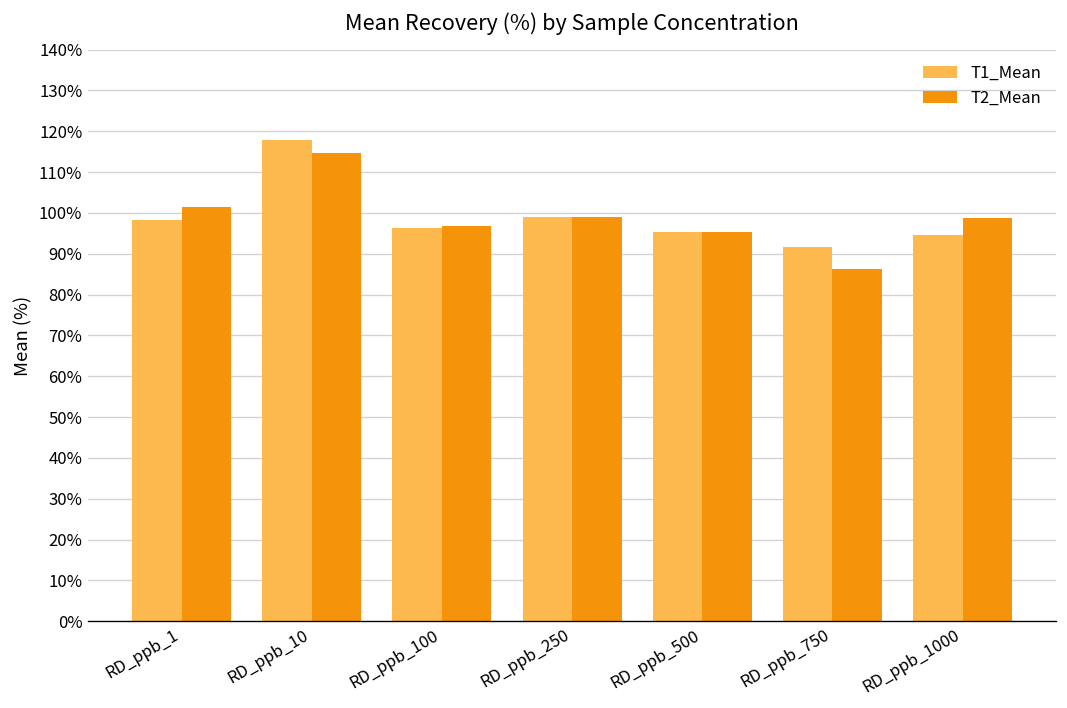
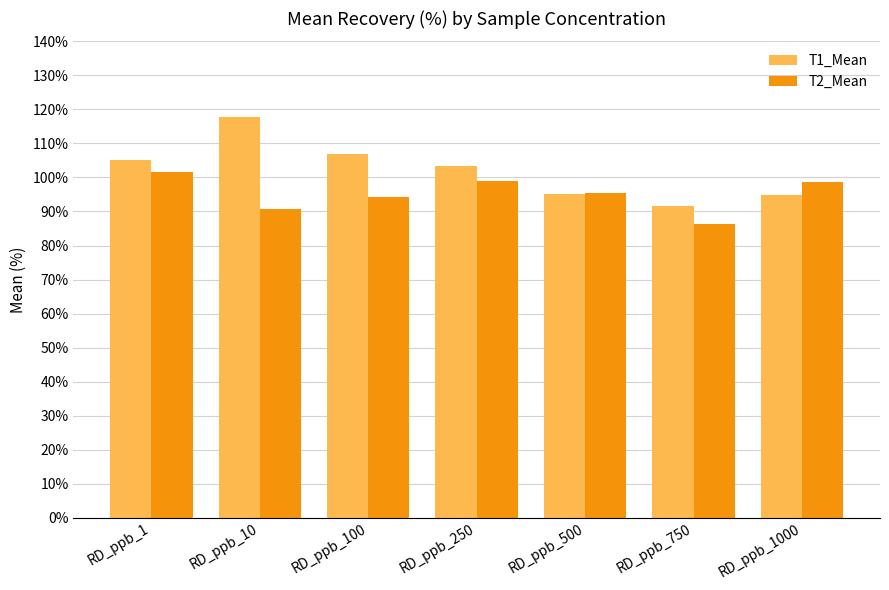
  {
    "T1_Mean": {
-     "RD_ppb_1": "98%",
+     "RD_ppb_1": "105%",
      "RD_ppb_10": "118%",
-     "RD_ppb_100": "96%",
-     "RD_ppb_250": "99%",
+     "RD_ppb_100": "107%",
+     "RD_ppb_250": "103%",
      "RD_ppb_500": "95%",
      "RD_ppb_750": "92%",
      "RD_ppb_1000": "95%"
    },
    "T2_Mean": {
      "RD_ppb_1": "102%",
-     "RD_ppb_10": "115%",
-     "RD_ppb_100": "97%",
+     "RD_ppb_10": "91%",
+     "RD_ppb_100": "94%",
      "RD_ppb_250": "99%",
      "RD_ppb_500": "95%",
      "RD_ppb_750": "86%",
      "RD_ppb_1000": "99%"
    }
  }
